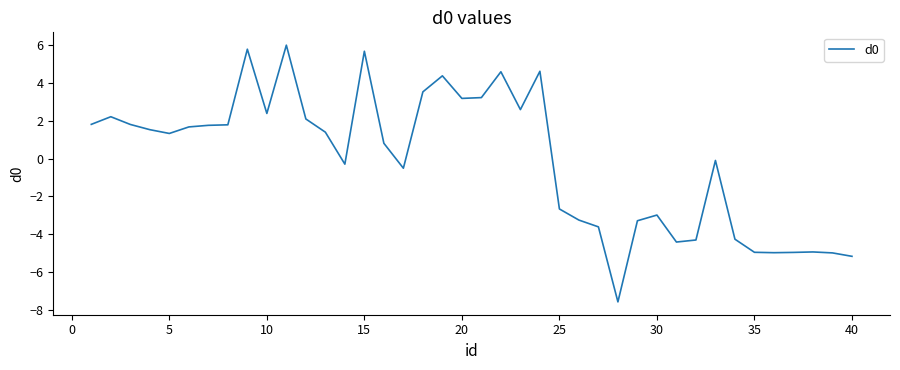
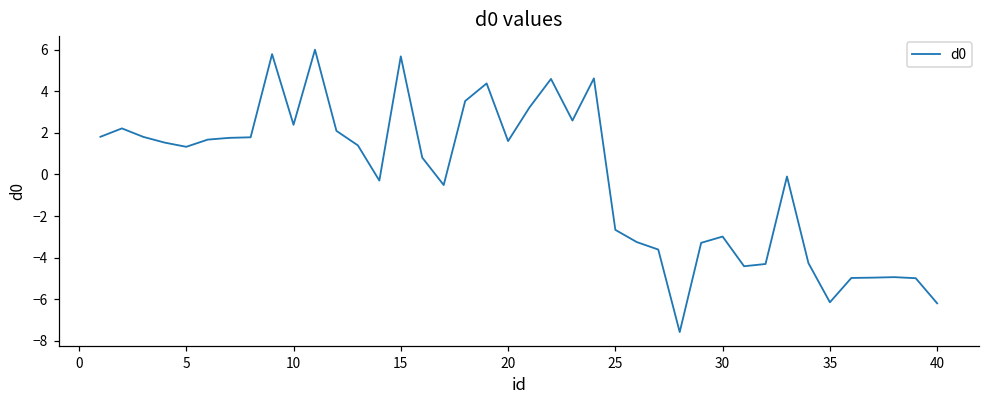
  {
    "5": 1.3,
    "10": 2.4,
    "15": 5.7,
-   "20": 3.2,
+   "20": 1.6,
    "25": -2.7,
    "30": -3.0,
-   "35": -5.0,
-   "40": -5.2
+   "35": -6.1,
+   "40": -6.2
  }
